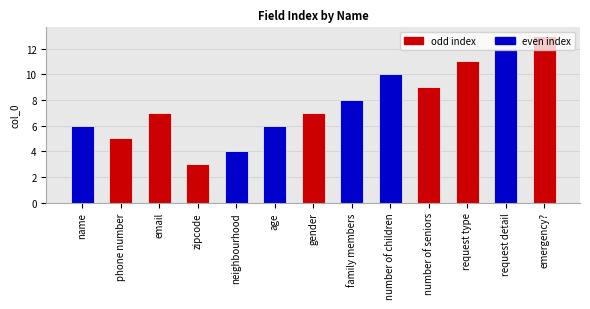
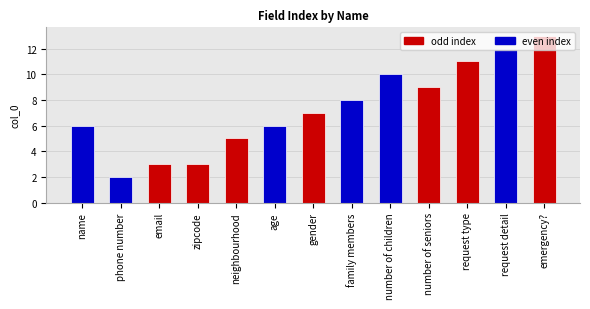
  {
    "name": 6,
-   "phone number": 5,
-   "email": 7,
+   "phone number": 2,
+   "email": 3,
    "zipcode": 3,
-   "neighbourhood": 4,
+   "neighbourhood": 5,
    "age": 6,
    "gender": 7,
    "family members": 8,
    "number of children": 10,
    "number of seniors": 9,
    "request type": 11
  }
